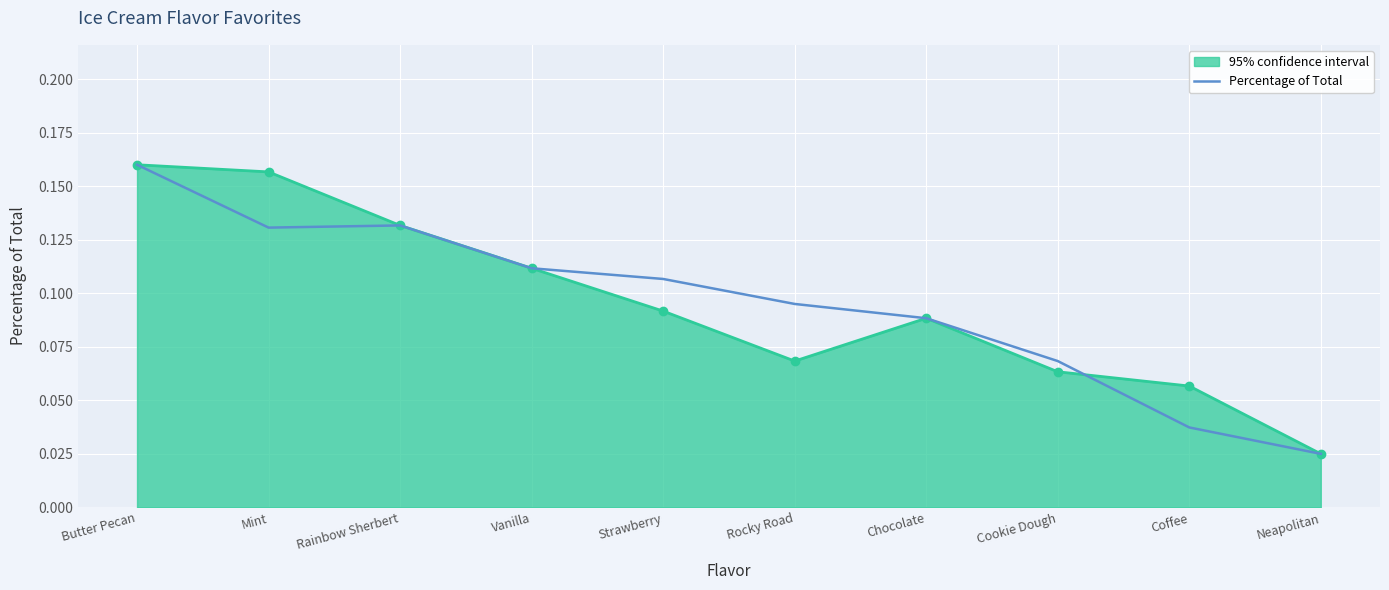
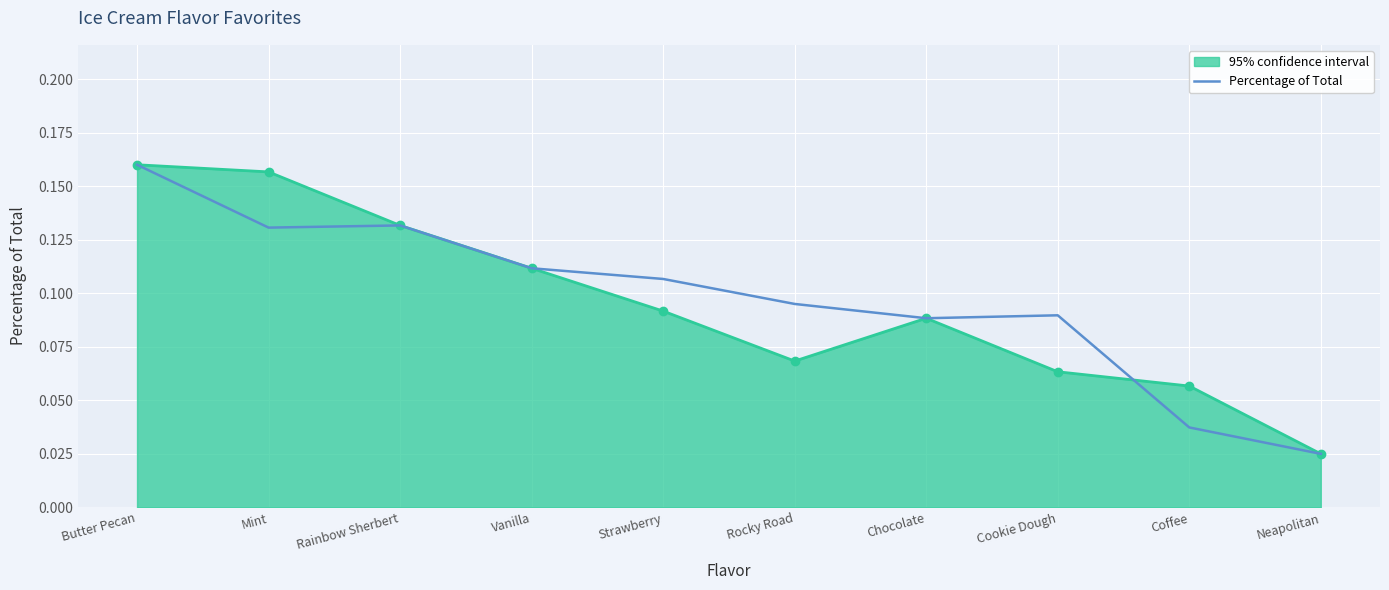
  {
    "95% confidence interval": {
      "Mint": 0.157,
      "Strawberry": 0.092,
      "Rocky Road": 0.068,
      "Cookie Dough": 0.063,
      "Coffee": 0.057
    },
    "Percentage of Total": {
      "Mint": 0.131,
      "Strawberry": 0.107,
      "Rocky Road": 0.095,
-     "Cookie Dough": 0.068,
+     "Cookie Dough": 0.090,
      "Coffee": 0.037
    }
  }
